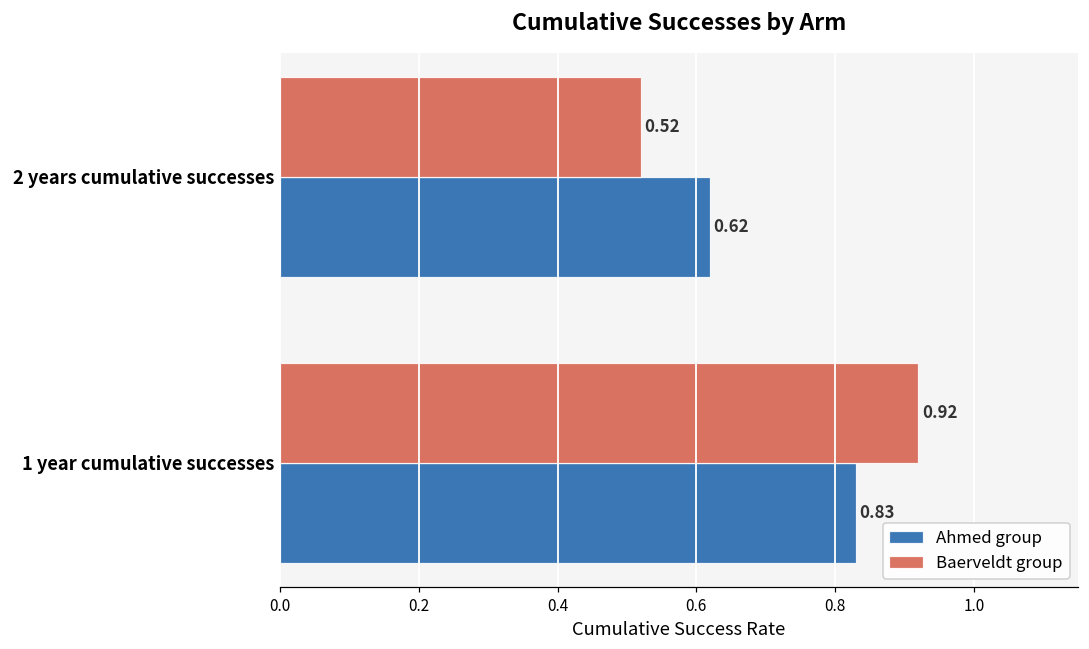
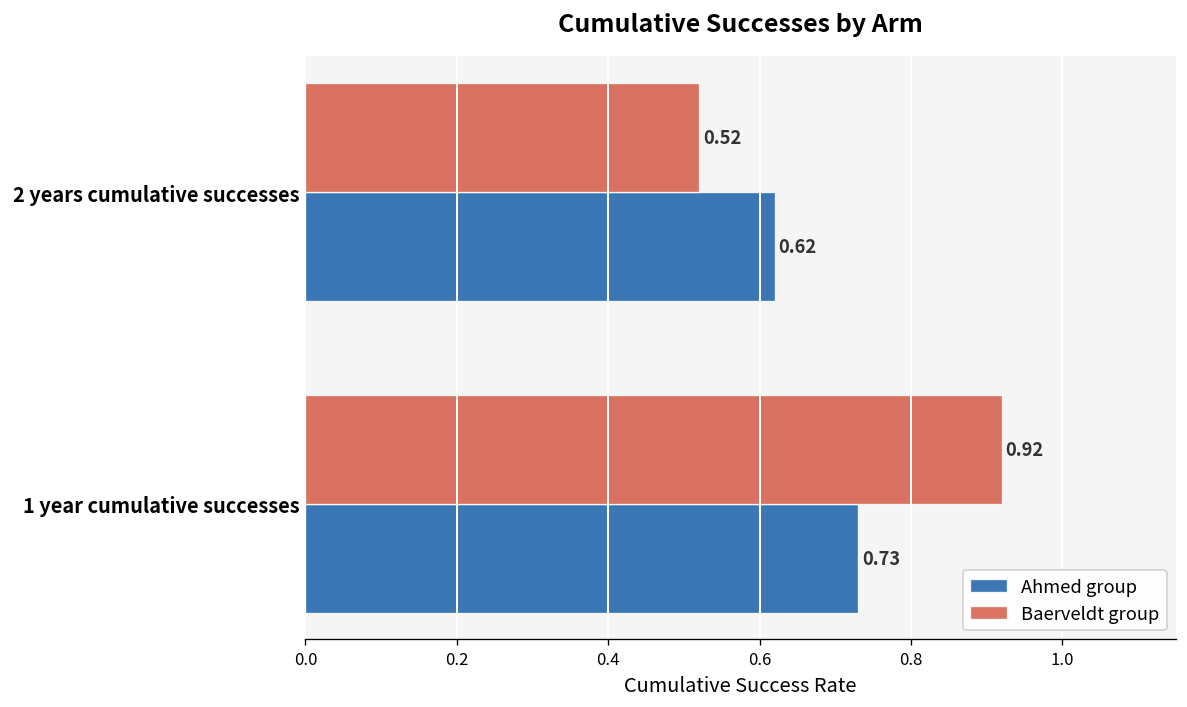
  {
    "Ahmed group": {
      "2 years cumulative successes": 0.62,
-     "1 year cumulative successes": 0.83
+     "1 year cumulative successes": 0.73
    },
    "Baerveldt group": {
      "2 years cumulative successes": 0.52,
      "1 year cumulative successes": 0.92
    }
  }
